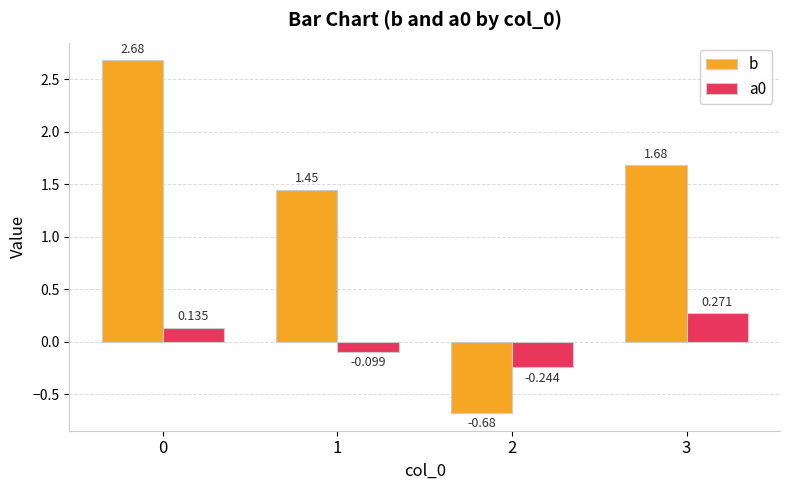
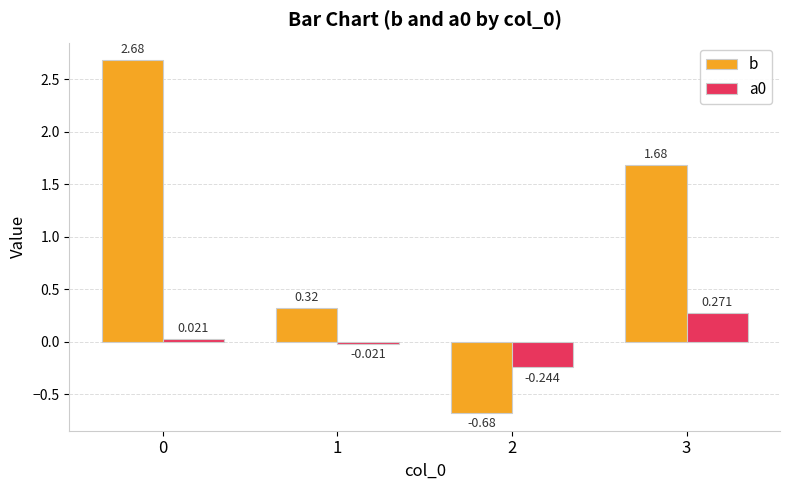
  {
    "b": {
      "0": 2.68,
-     "1": 1.45,
+     "1": 0.32,
      "2": -0.68,
      "3": 1.68
    },
    "a0": {
-     "0": 0.135,
-     "1": -0.099,
+     "0": 0.021,
+     "1": -0.021,
      "2": -0.244,
      "3": 0.271
    }
  }
